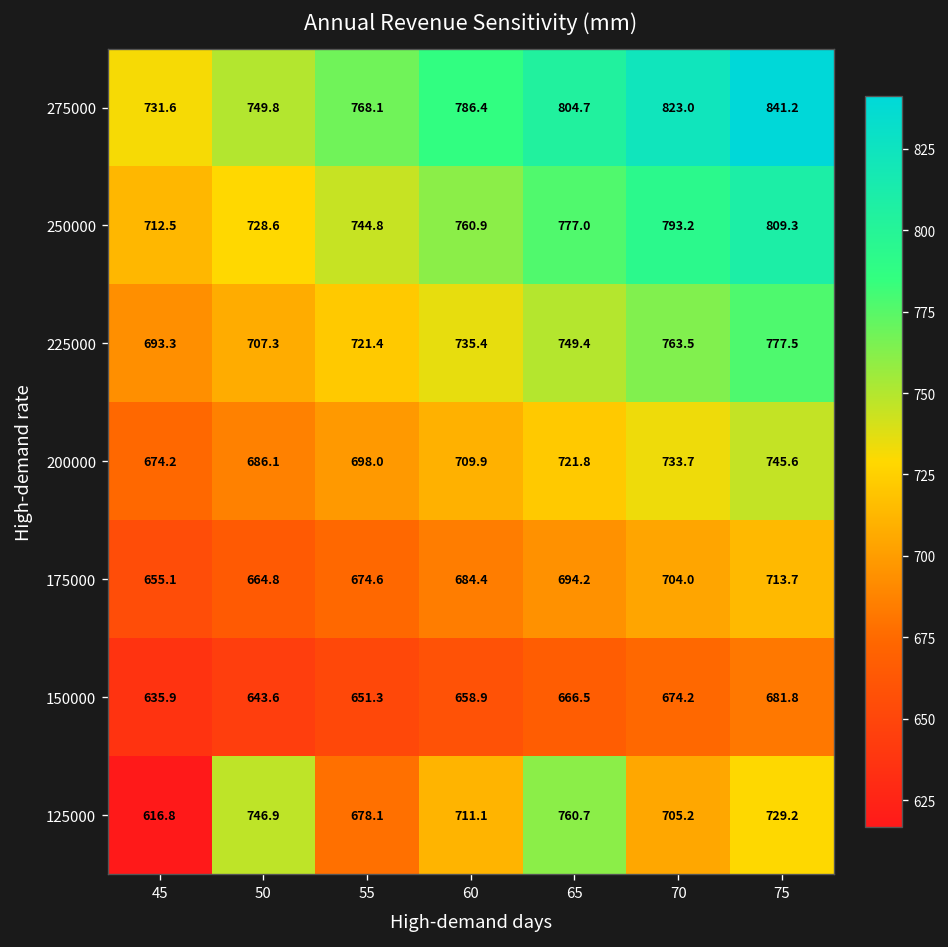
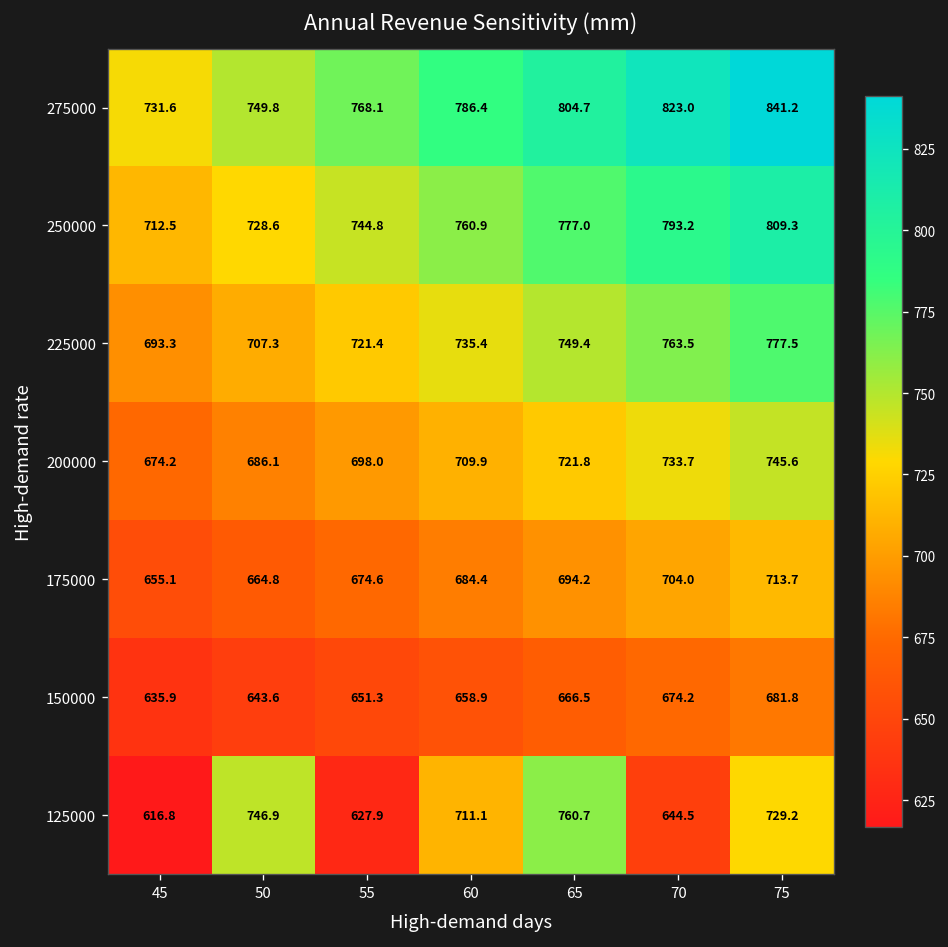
  {
    "275000": {
      "45": 731.6,
      "50": 749.8,
      "55": 768.1,
      "60": 786.4,
      "65": 804.7,
      "70": 823.0,
      "75": 841.2
    },
    "250000": {
      "45": 712.5,
      "50": 728.6,
      "55": 744.8,
      "60": 760.9,
      "65": 777.0,
      "70": 793.2,
      "75": 809.3
    },
    "225000": {
      "45": 693.3,
      "50": 707.3,
      "55": 721.4,
      "60": 735.4,
      "65": 749.4,
      "70": 763.5,
      "75": 777.5
    },
    "200000": {
      "45": 674.2,
      "50": 686.1,
      "55": 698.0,
      "60": 709.9,
      "65": 721.8,
      "70": 733.7,
      "75": 745.6
    },
    "175000": {
      "45": 655.1,
      "50": 664.8,
      "55": 674.6,
      "60": 684.4,
      "65": 694.2,
      "70": 704.0,
      "75": 713.7
    },
    "150000": {
      "45": 635.9,
      "50": 643.6,
      "55": 651.3,
      "60": 658.9,
      "65": 666.5,
      "70": 674.2,
      "75": 681.8
    },
    "125000": {
      "45": 616.8,
      "50": 746.9,
-     "55": 678.1,
+     "55": 627.9,
      "60": 711.1,
      "65": 760.7,
-     "70": 705.2,
+     "70": 644.5,
      "75": 729.2
    }
  }
